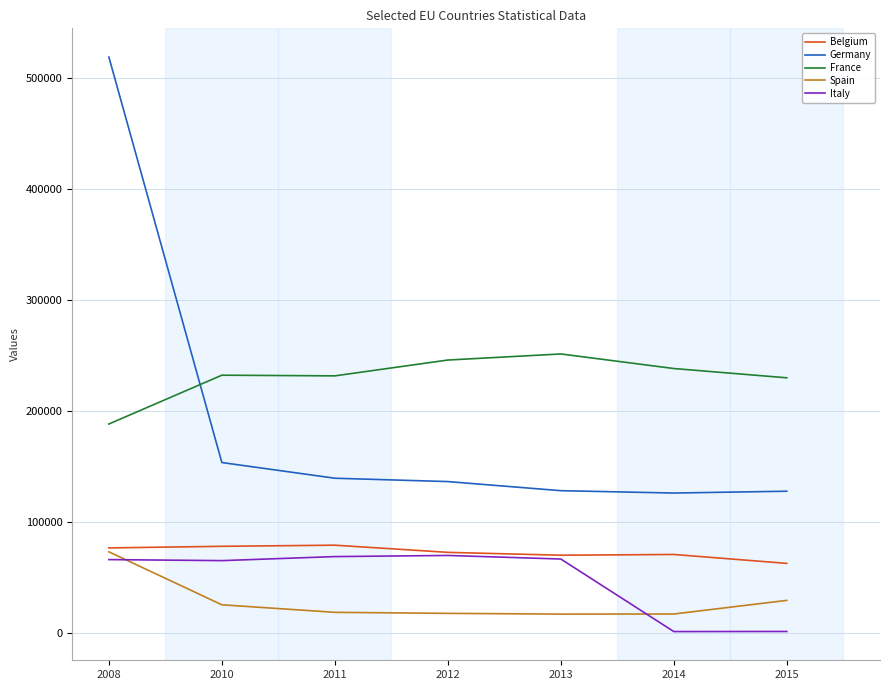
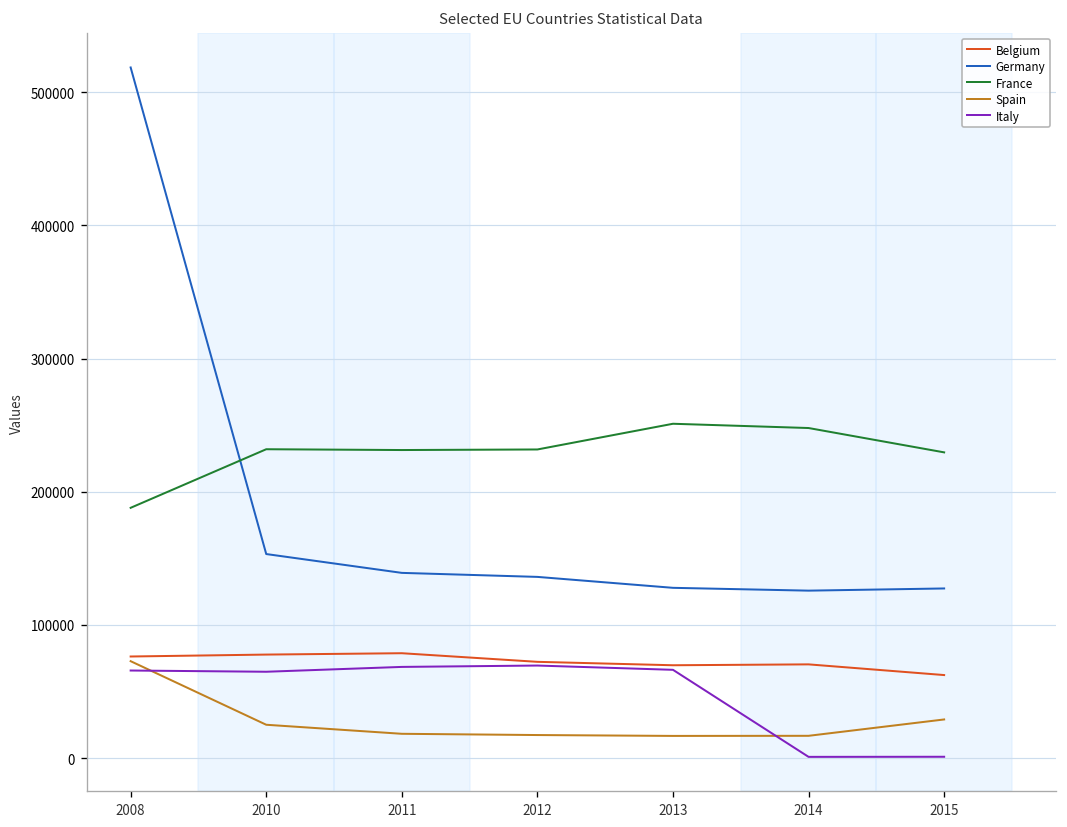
  {
    "Germany": {
      "2008": 518000,
      "2010": 153000,
      "2011": 139000,
      "2012": 136000,
      "2013": 128000,
      "2014": 126000,
      "2015": 127000
    },
    "France": {
      "2008": 188000,
      "2010": 232000,
      "2011": 231000,
-     "2012": 246000,
+     "2012": 232000,
      "2013": 251000,
-     "2014": 238000,
+     "2014": 248000,
      "2015": 230000
    },
    "Italy": {
      "2008": 66000,
      "2010": 65000,
      "2011": 69000,
      "2012": 70000,
      "2013": 66000,
      "2014": 1000,
      "2015": 1000
    }
  }
